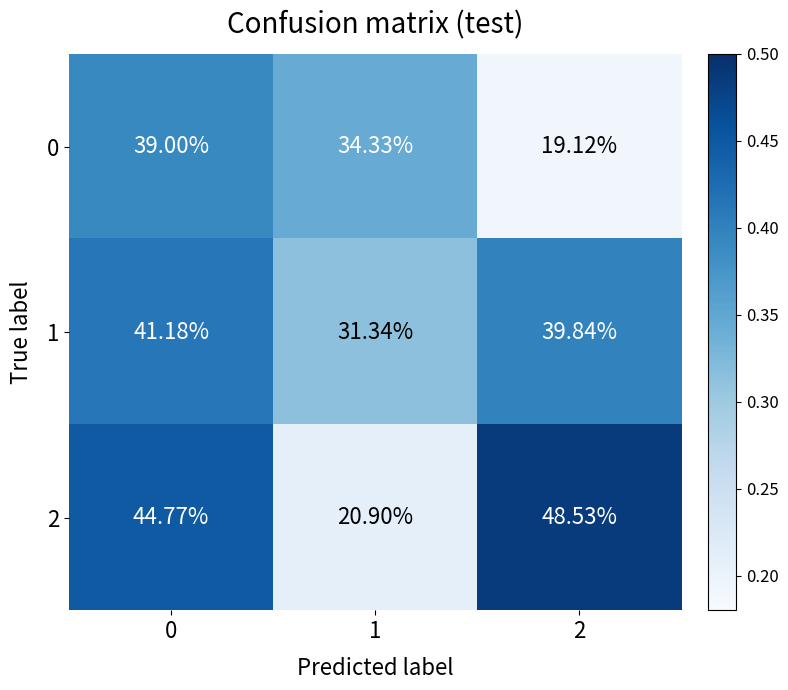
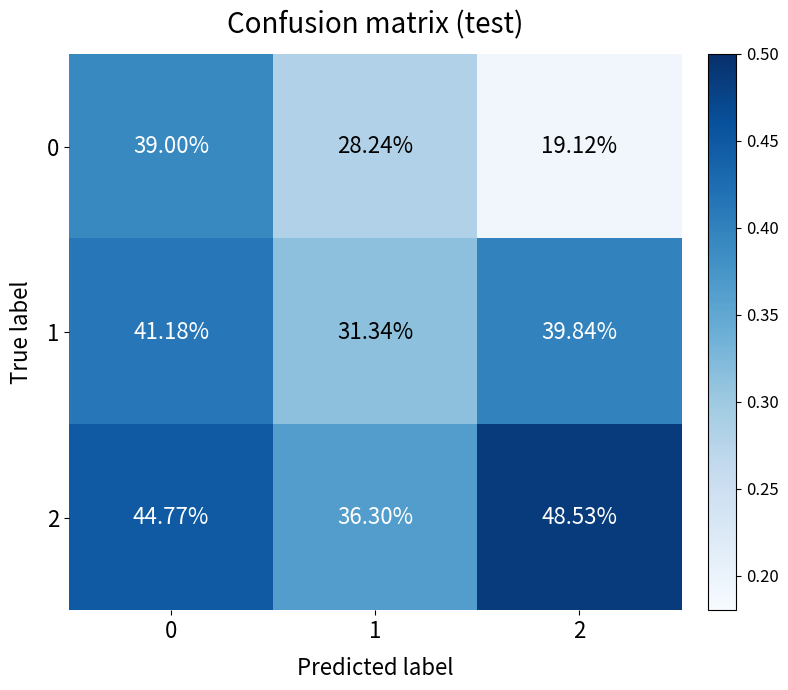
  {
    "0": {
      "0": "39.00%",
-     "1": "34.33%",
+     "1": "28.24%",
      "2": "19.12%"
    },
    "1": {
      "0": "41.18%",
      "1": "31.34%",
      "2": "39.84%"
    },
    "2": {
      "0": "44.77%",
-     "1": "20.90%",
+     "1": "36.30%",
      "2": "48.53%"
    }
  }
